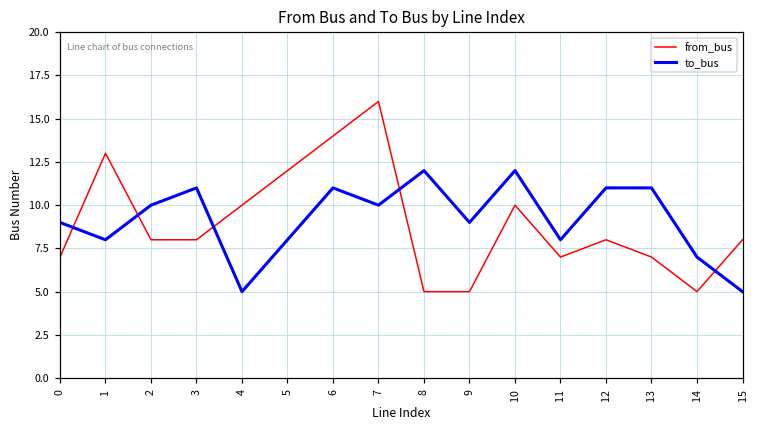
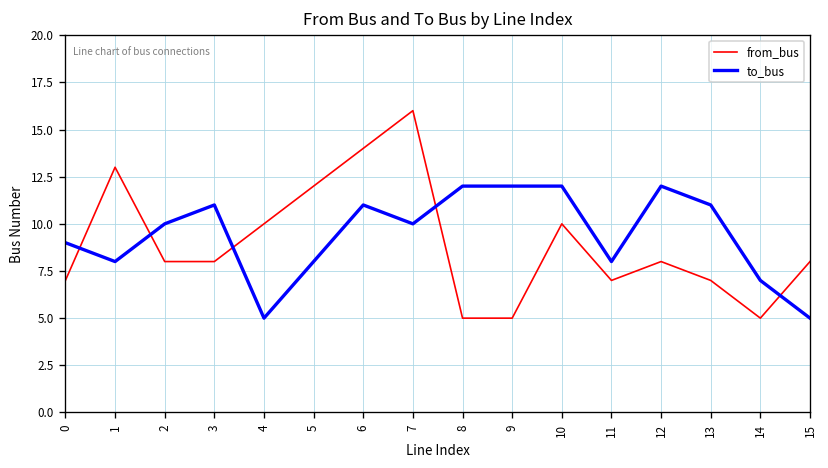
  {
    "from_bus": {
      "0": 7,
      "1": 13,
      "2": 8,
      "3": 8,
      "4": 10,
      "5": 12,
      "6": 14,
      "7": 16,
      "8": 5,
      "9": 5,
      "10": 10,
      "11": 7,
      "12": 8,
      "13": 7,
      "14": 5,
      "15": 8
    },
    "to_bus": {
      "0": 9,
      "1": 8,
      "2": 10,
      "3": 11,
      "4": 5,
      "5": 8,
      "6": 11,
      "7": 10,
      "8": 12,
-     "9": 9,
+     "9": 12,
      "10": 12,
      "11": 8,
-     "12": 11,
+     "12": 12,
      "13": 11,
      "14": 7,
      "15": 5
    }
  }
